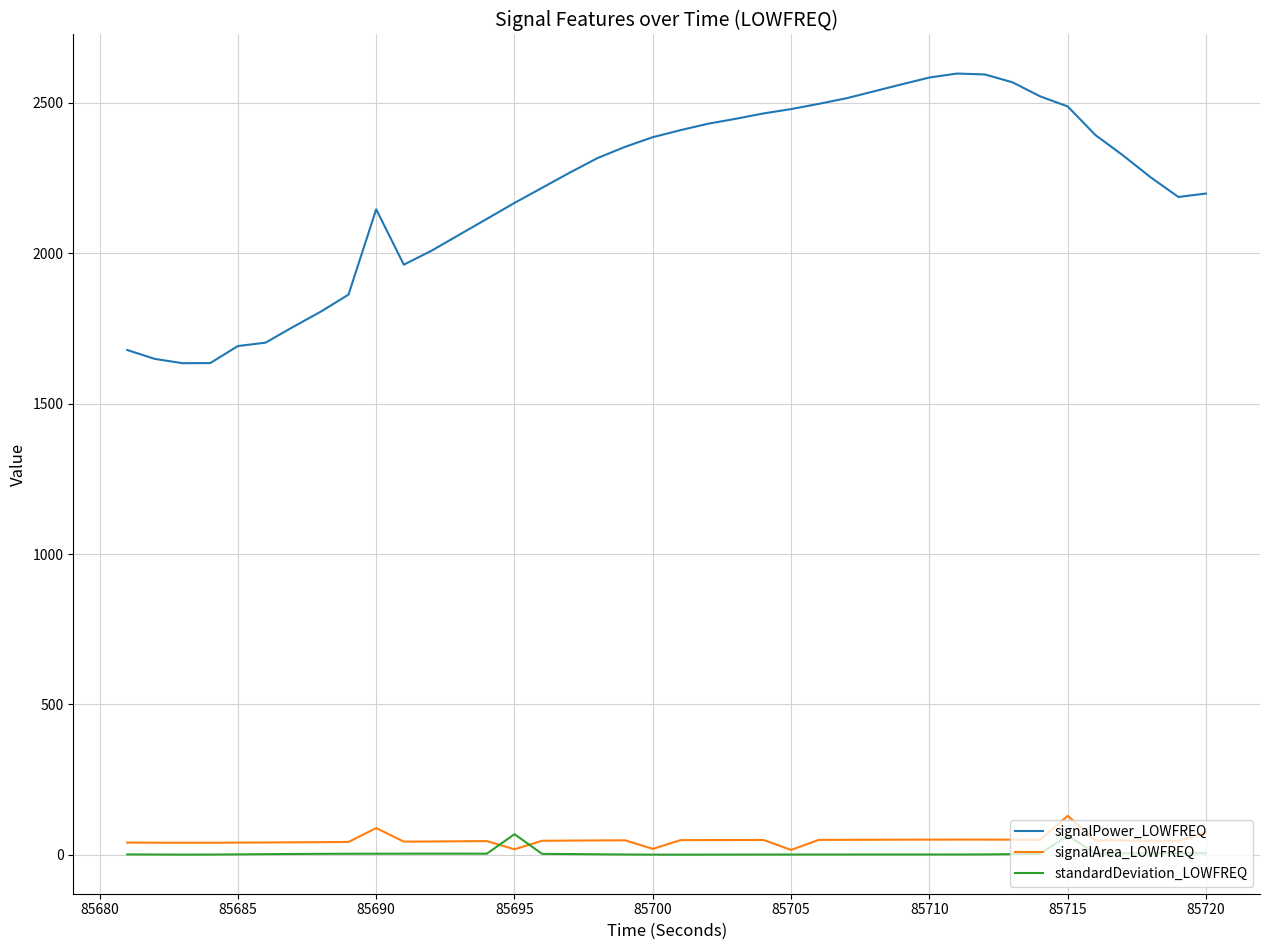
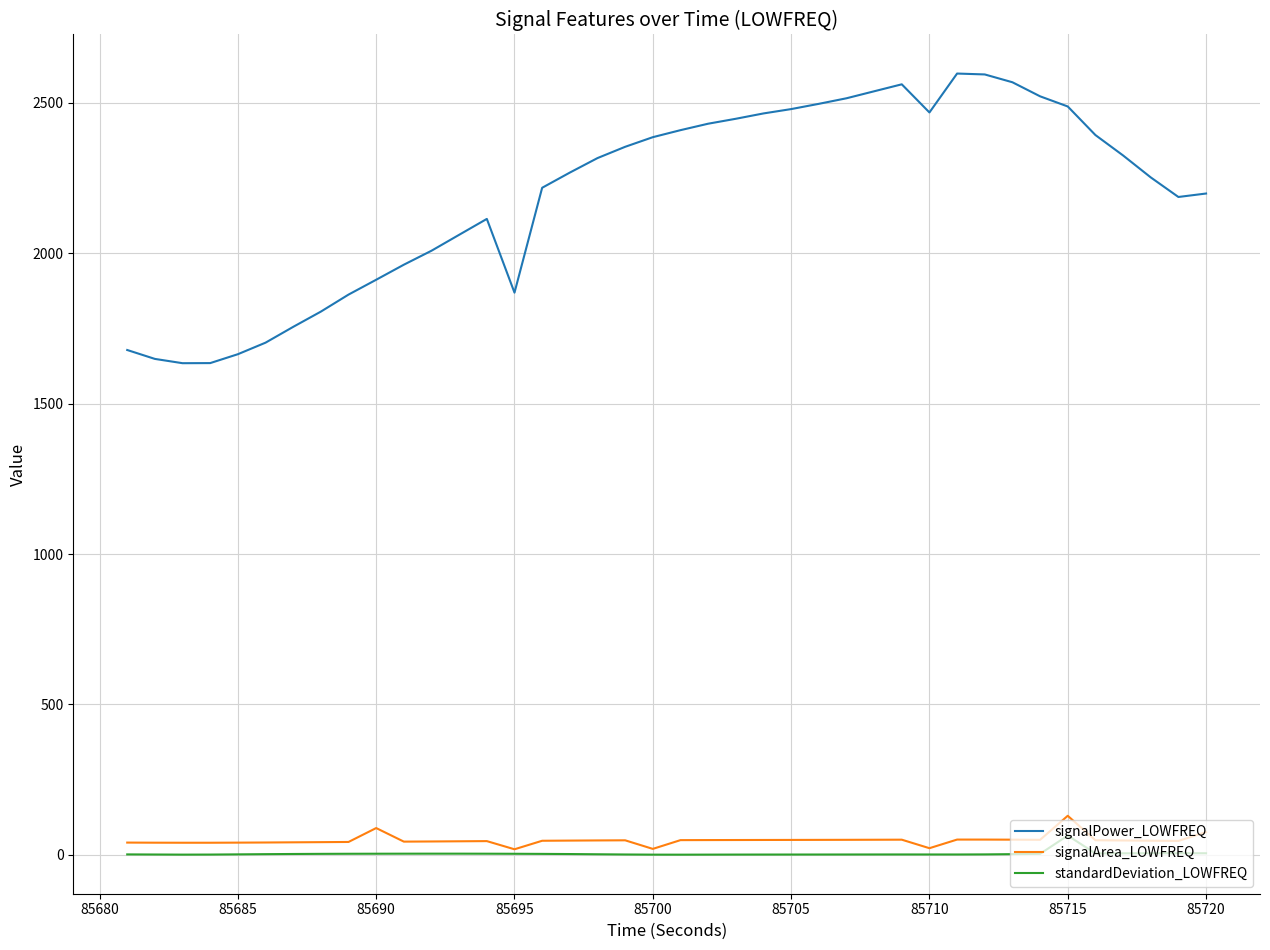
  {
    "signalPower_LOWFREQ": {
-     "85685": 1690,
-     "85690": 2150,
-     "85695": 2170,
+     "85685": 1660,
+     "85690": 1910,
+     "85695": 1870,
      "85700": 2390,
      "85705": 2480,
-     "85710": 2580,
+     "85710": 2470,
      "85715": 2490,
      "85720": 2200
    },
    "signalArea_LOWFREQ": {
      "85685": 40,
      "85690": 90,
      "85695": 20,
      "85700": 20,
-     "85705": 20,
-     "85710": 50,
+     "85705": 50,
+     "85710": 20,
      "85715": 130
    },
    "standardDeviation_LOWFREQ": {
      "85685": 0,
      "85690": 0,
-     "85695": 70,
+     "85695": 0,
      "85700": 0,
      "85705": 0,
      "85710": 0
    }
  }
